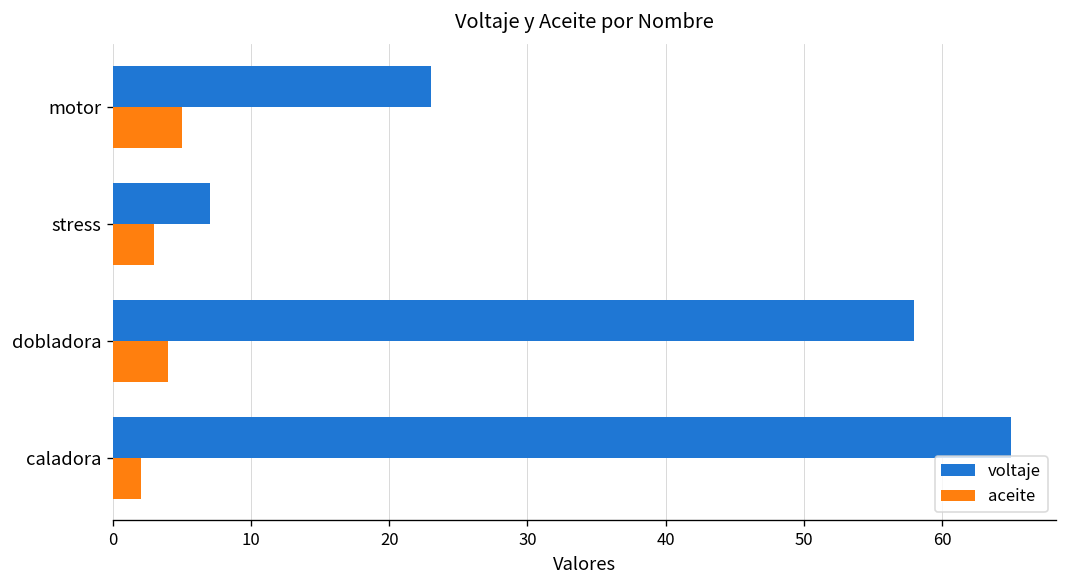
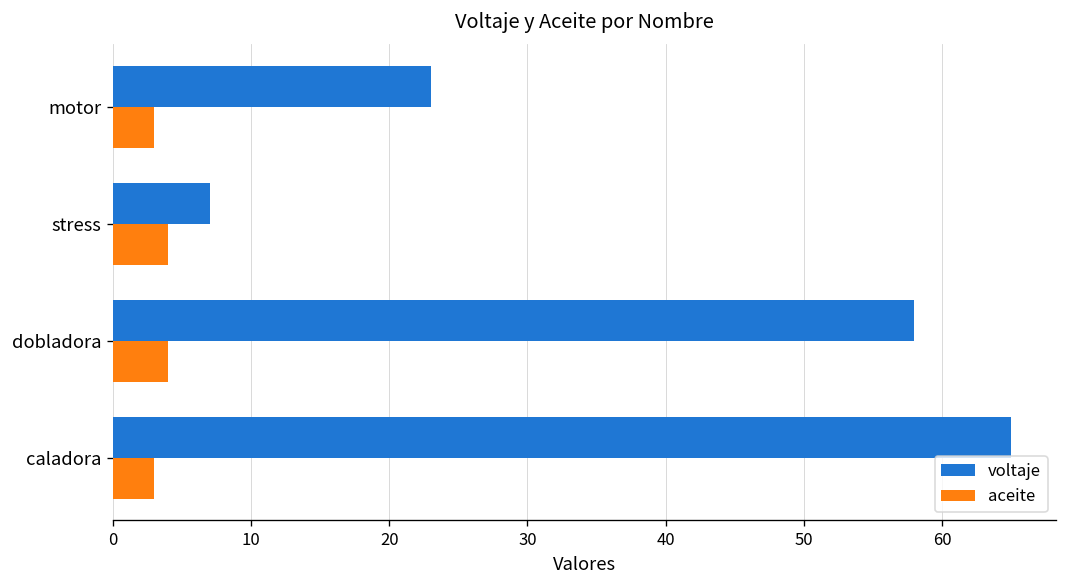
  {
    "voltaje": {
      "motor": 23,
      "stress": 7,
      "dobladora": 58,
      "caladora": 65
    },
    "aceite": {
-     "motor": 5,
-     "stress": 3,
+     "motor": 3,
+     "stress": 4,
      "dobladora": 4,
-     "caladora": 2
+     "caladora": 3
    }
  }
